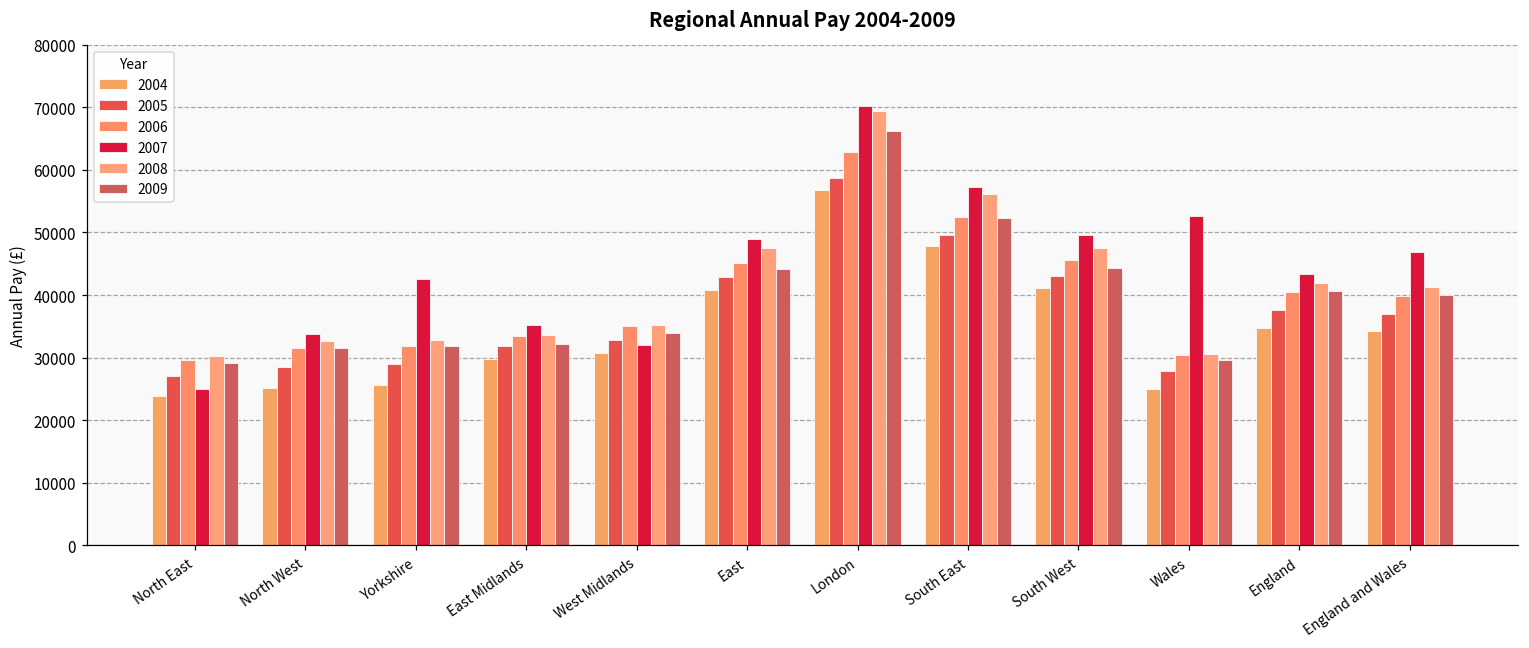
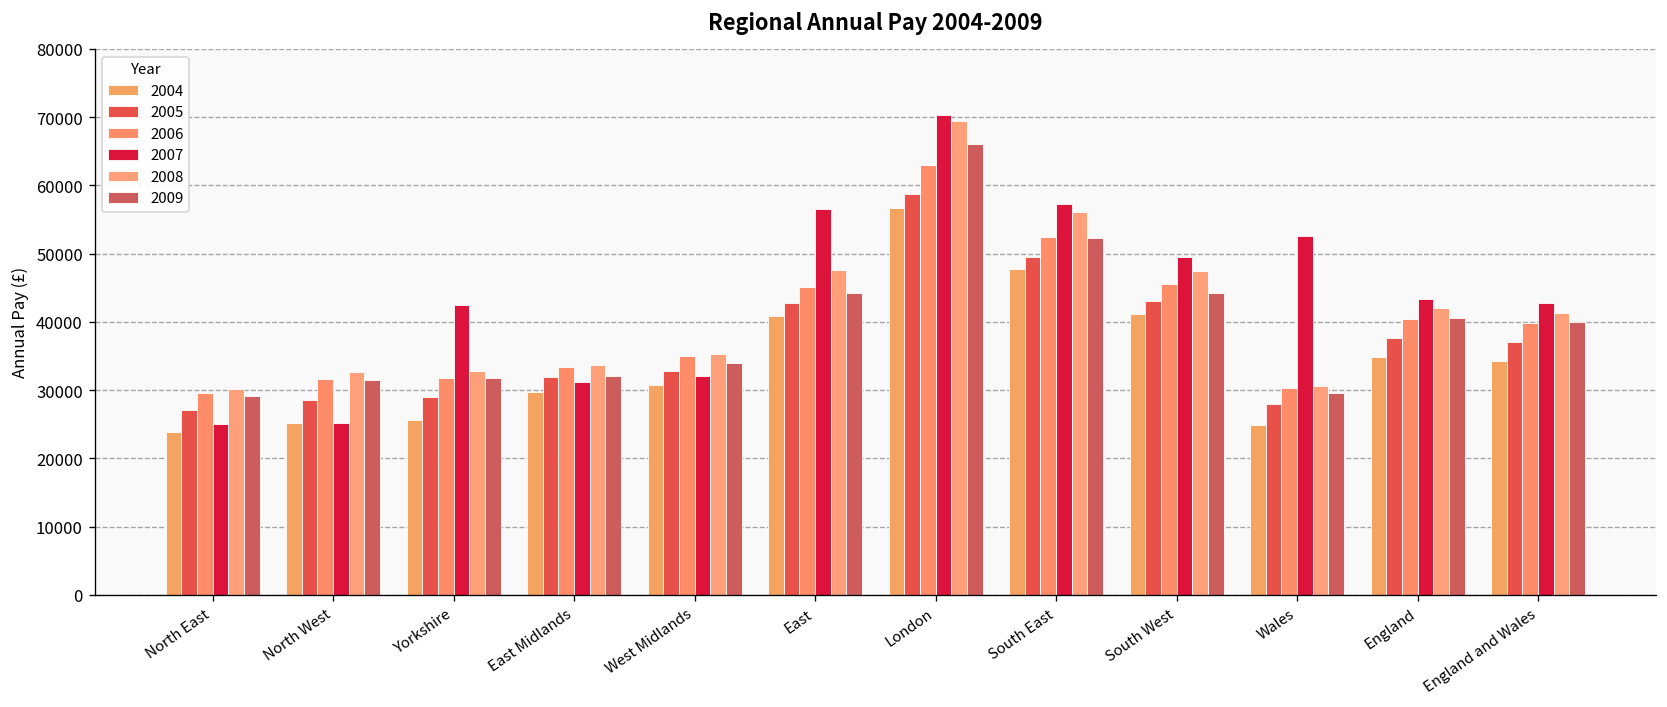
  {
    "2007": {
      "North East": 25000,
-     "North West": 34000,
+     "North West": 25000,
      "Yorkshire": 43000,
-     "East Midlands": 35000,
+     "East Midlands": 31000,
      "West Midlands": 32000,
-     "East": 49000,
+     "East": 57000,
      "London": 70000,
      "South East": 57000,
      "South West": 50000,
      "Wales": 53000,
      "England": 43000,
-     "England and Wales": 47000
+     "England and Wales": 43000
    }
  }
